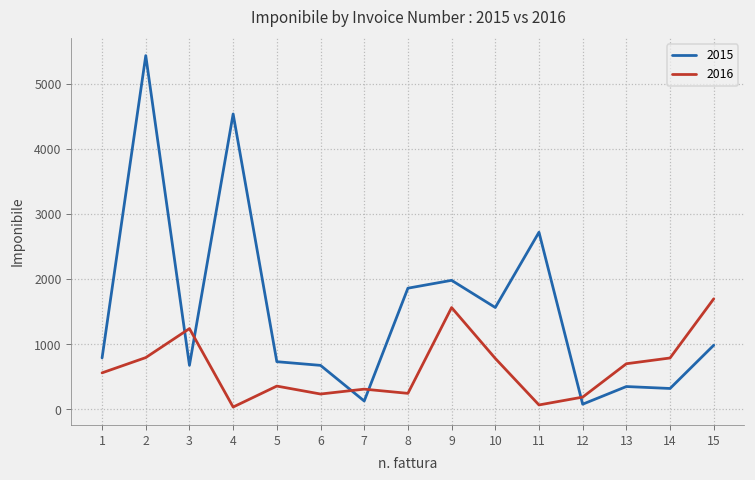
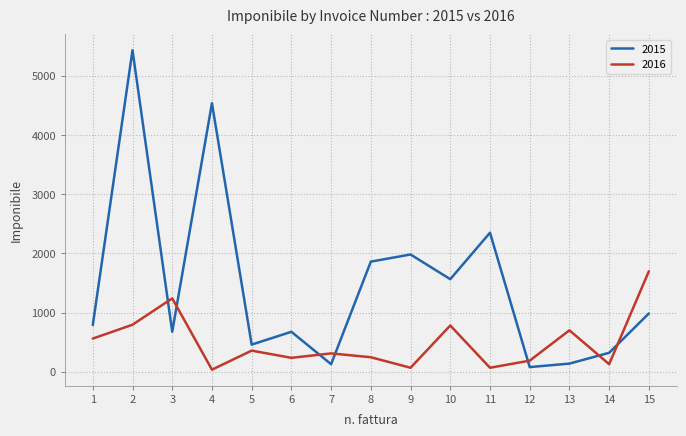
  {
    "2015": {
      "1": 800,
      "2": 5400,
      "3": 700,
      "4": 4500,
-     "5": 700,
+     "5": 500,
      "6": 700,
      "7": 100,
      "8": 1900,
      "9": 2000,
      "10": 1600,
-     "11": 2700,
+     "11": 2300,
      "12": 100,
-     "13": 300,
+     "13": 100,
      "14": 300,
      "15": 1000
    },
    "2016": {
      "1": 600,
      "2": 800,
      "3": 1200,
      "4": 0,
      "5": 400,
      "6": 200,
      "7": 300,
      "8": 200,
-     "9": 1600,
+     "9": 100,
      "10": 800,
      "11": 100,
      "12": 200,
      "13": 700,
-     "14": 800,
+     "14": 100,
      "15": 1700
    }
  }
